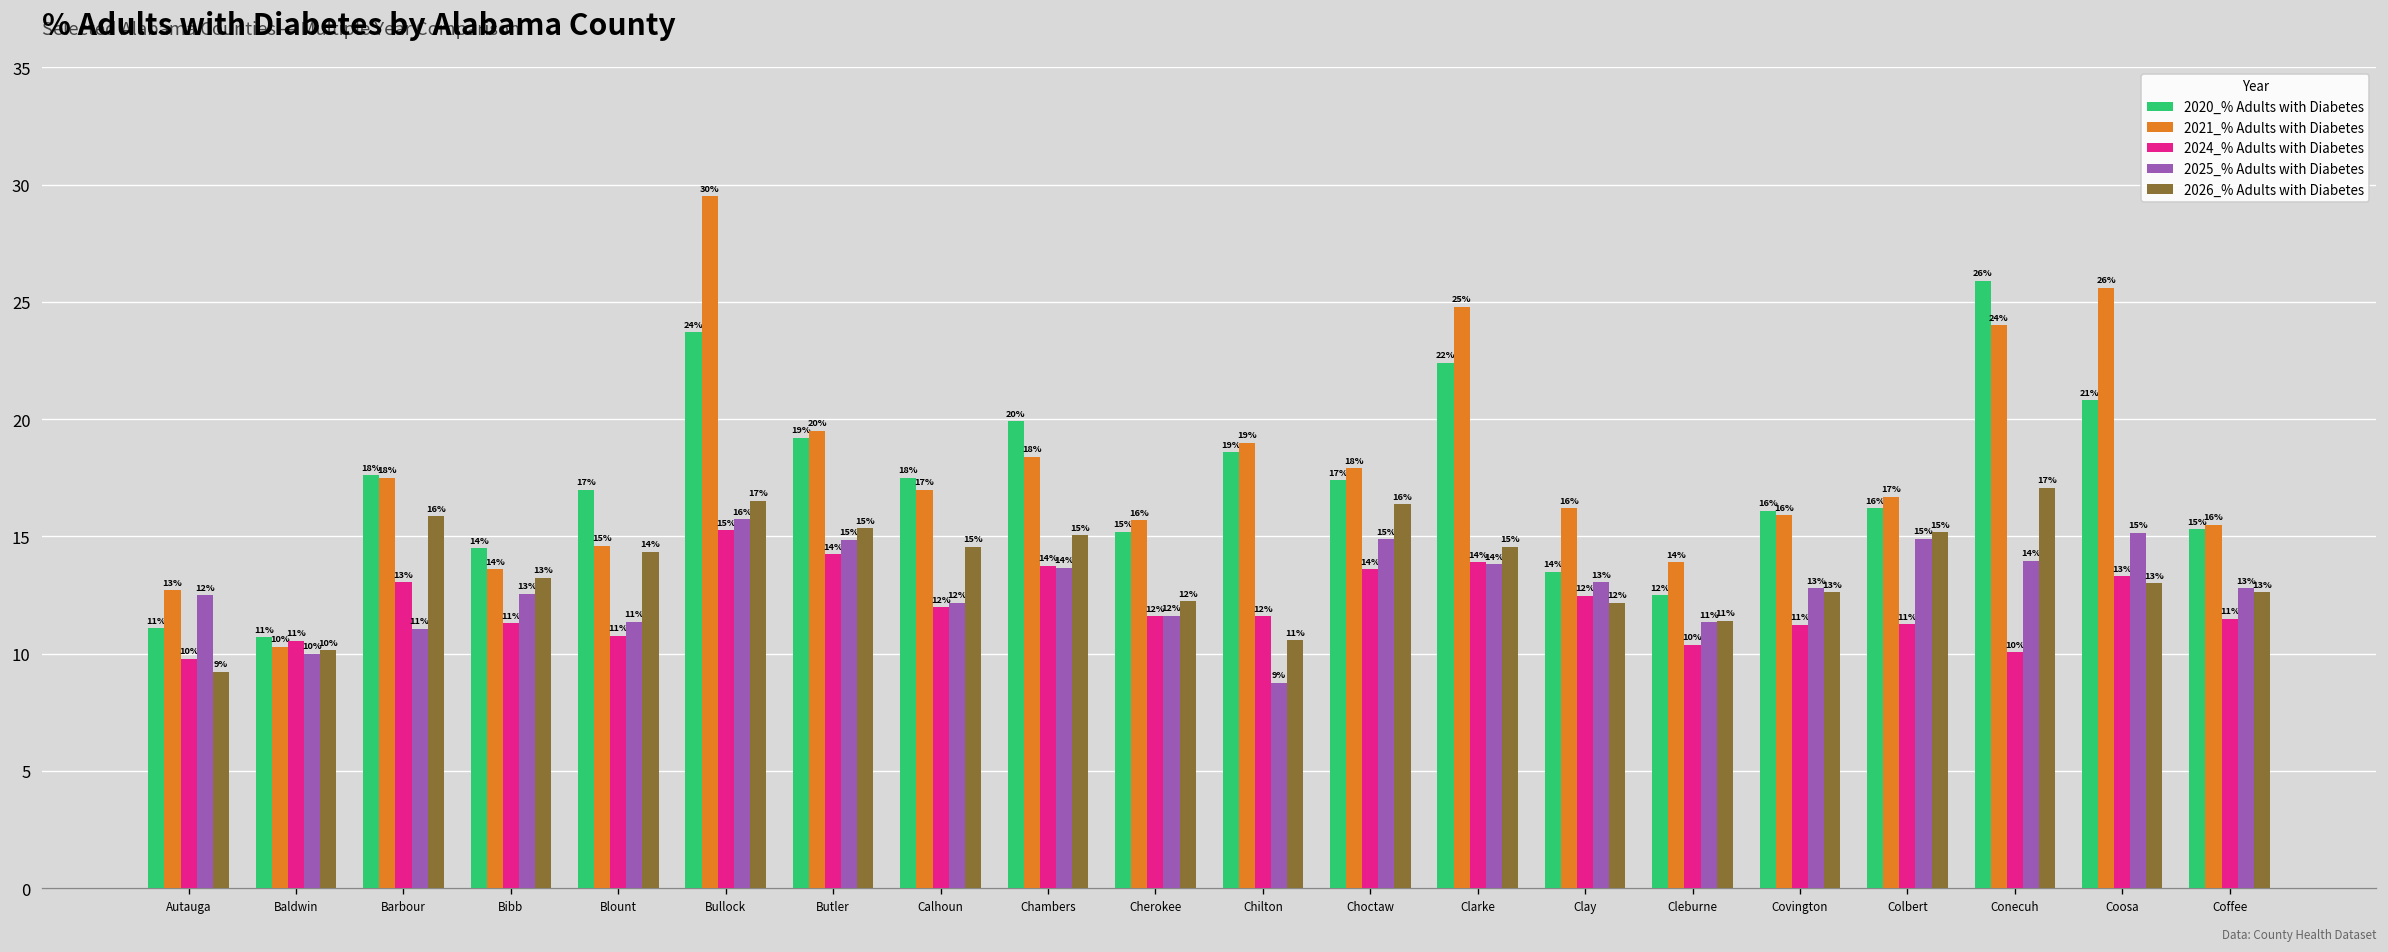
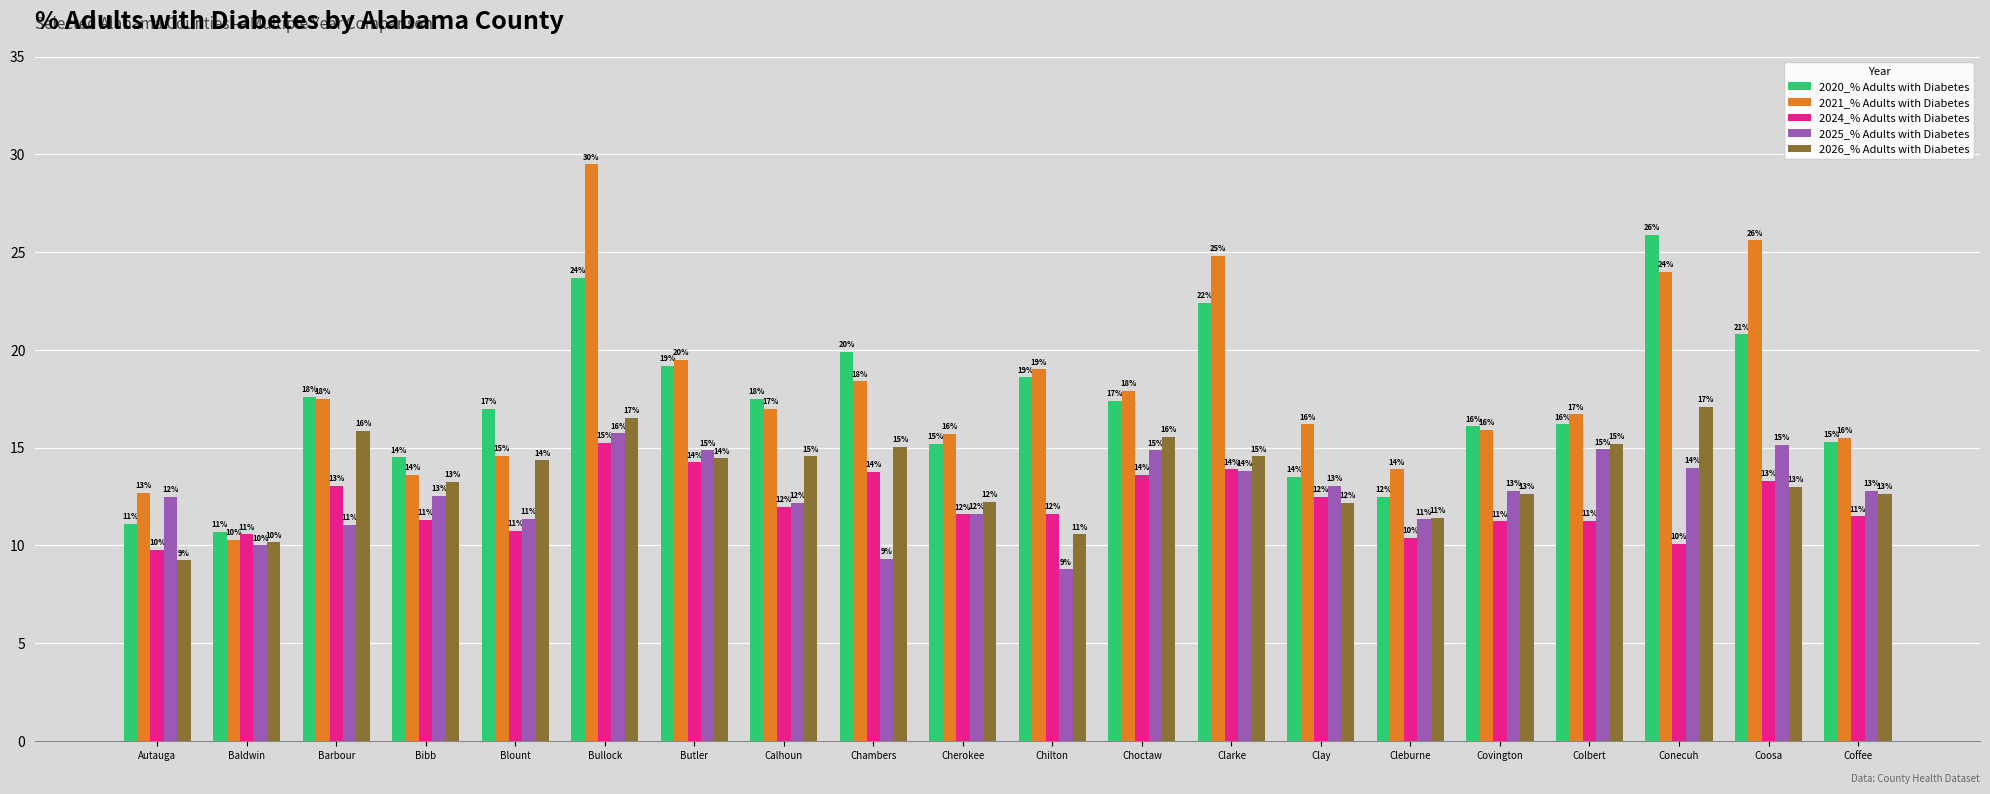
  {
    "2020_% Adults with Diabetes": {
      "Autauga": "11%",
      "Baldwin": "11%",
      "Barbour": "18%",
      "Bibb": "14%",
      "Blount": "17%",
      "Bullock": "24%",
      "Butler": "19%",
      "Calhoun": "18%",
      "Chambers": "20%",
      "Cherokee": "15%",
      "Chilton": "19%",
      "Choctaw": "17%",
      "Clarke": "22%",
      "Clay": "14%",
      "Cleburne": "12%",
      "Covington": "16%",
      "Colbert": "16%",
      "Conecuh": "26%",
      "Coosa": "21%",
      "Coffee": "15%"
    },
    "2021_% Adults with Diabetes": {
      "Autauga": "13%",
      "Baldwin": "10%",
      "Barbour": "18%",
      "Bibb": "14%",
      "Blount": "15%",
      "Bullock": "30%",
      "Butler": "20%",
      "Calhoun": "17%",
      "Chambers": "18%",
      "Cherokee": "16%",
      "Chilton": "19%",
      "Choctaw": "18%",
      "Clarke": "25%",
      "Clay": "16%",
      "Cleburne": "14%",
      "Covington": "16%",
      "Colbert": "17%",
      "Conecuh": "24%",
      "Coosa": "26%",
      "Coffee": "16%"
    },
    "2024_% Adults with Diabetes": {
      "Autauga": "10%",
      "Baldwin": "11%",
      "Barbour": "13%",
      "Bibb": "11%",
      "Blount": "11%",
      "Bullock": "15%",
      "Butler": "14%",
      "Calhoun": "12%",
      "Chambers": "14%",
      "Chilton": "12%",
      "Choctaw": "14%",
      "Clay": "12%",
      "Cleburne": "10%",
      "Covington": "11%",
      "Colbert": "11%",
      "Conecuh": "10%",
      "Coosa": "13%",
      "Coffee": "11%"
    },
    "2025_% Adults with Diabetes": {
      "Autauga": "12%",
      "Baldwin": "10%",
      "Barbour": "11%",
      "Bibb": "13%",
      "Blount": "11%",
      "Bullock": "16%",
      "Butler": "15%",
      "Calhoun": "12%",
-     "Chambers": "14%",
+     "Chambers": "9%",
      "Chilton": "9%",
      "Choctaw": "15%",
      "Clay": "13%",
      "Covington": "13%",
      "Colbert": "15%",
      "Conecuh": "14%",
      "Coosa": "15%",
      "Coffee": "13%"
    },
    "2026_% Adults with Diabetes": {
      "Autauga": "9%",
      "Baldwin": "10%",
      "Barbour": "16%",
      "Bibb": "13%",
      "Blount": "14%",
      "Bullock": "17%",
-     "Butler": "15%",
+     "Butler": "14%",
      "Calhoun": "15%",
      "Chambers": "15%",
      "Cherokee": "12%",
      "Chilton": "11%",
-     "Choctaw": "16.4",
+     "Choctaw": "15.5",
      "Clarke": "15%",
      "Clay": "12%",
      "Covington": "13%",
      "Colbert": "15%",
      "Conecuh": "17%",
      "Coosa": "13%",
      "Coffee": "13%"
    }
  }
